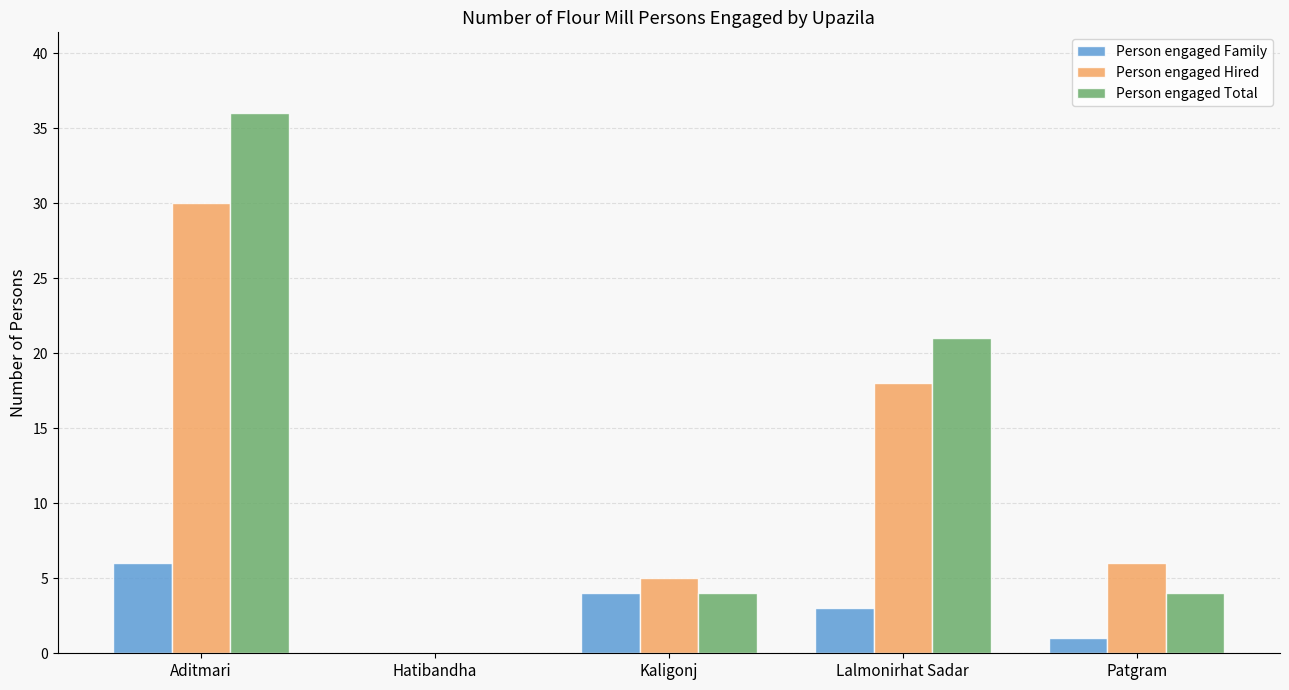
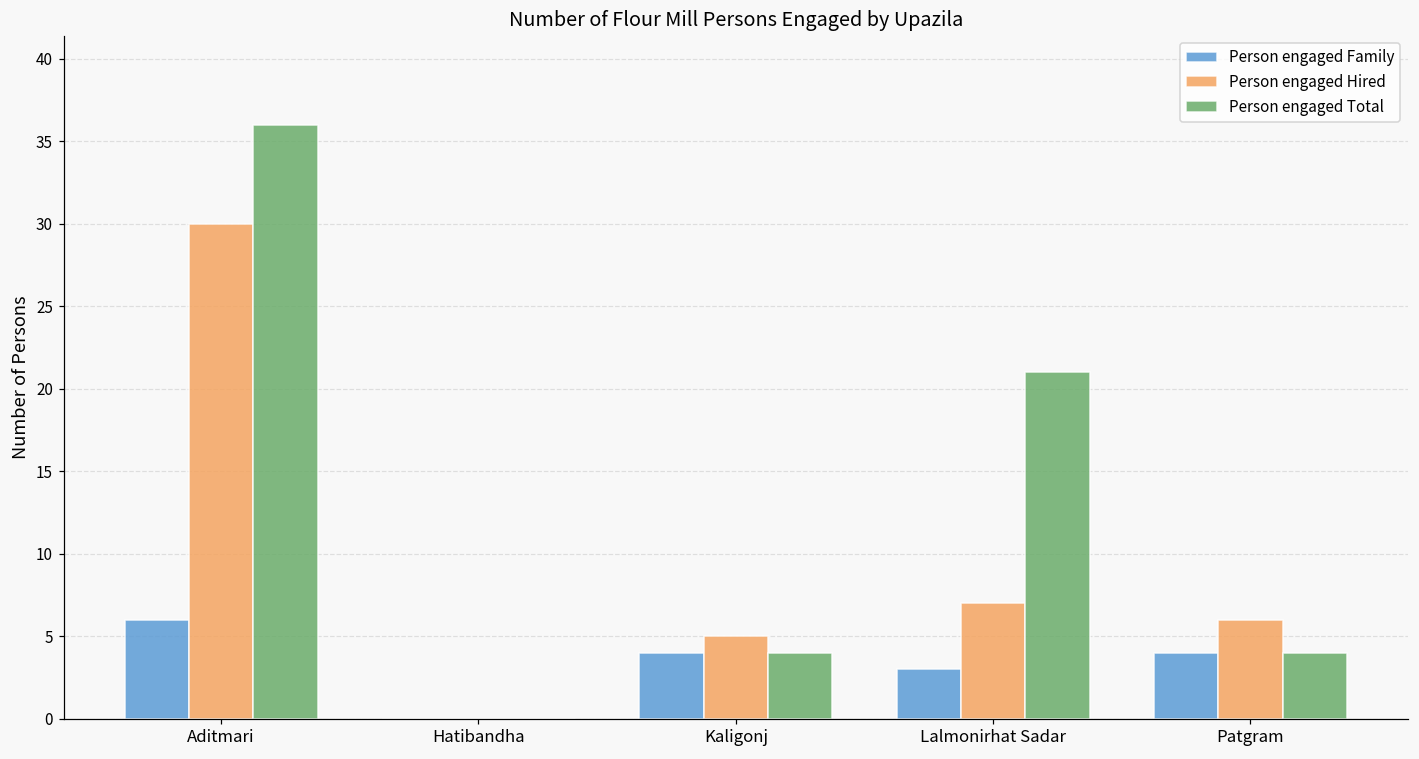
  {
    "Person engaged Family": {
      "Aditmari": 6,
      "Hatibandha": 0,
      "Kaligonj": 4,
      "Lalmonirhat Sadar": 3,
-     "Patgram": 1
+     "Patgram": 4
    },
    "Person engaged Hired": {
      "Aditmari": 30,
      "Hatibandha": 0,
      "Kaligonj": 5,
-     "Lalmonirhat Sadar": 18,
+     "Lalmonirhat Sadar": 7,
      "Patgram": 6
    },
    "Person engaged Total": {
      "Aditmari": 36,
      "Hatibandha": 0,
      "Kaligonj": 4,
      "Lalmonirhat Sadar": 21,
      "Patgram": 4
    }
  }
